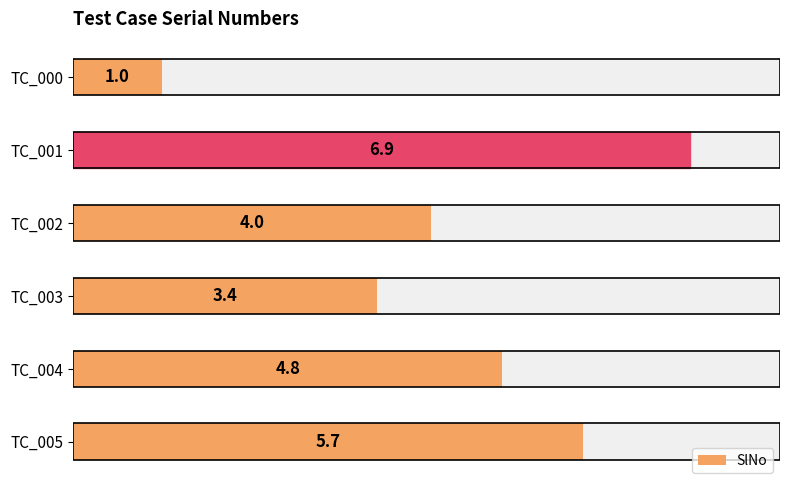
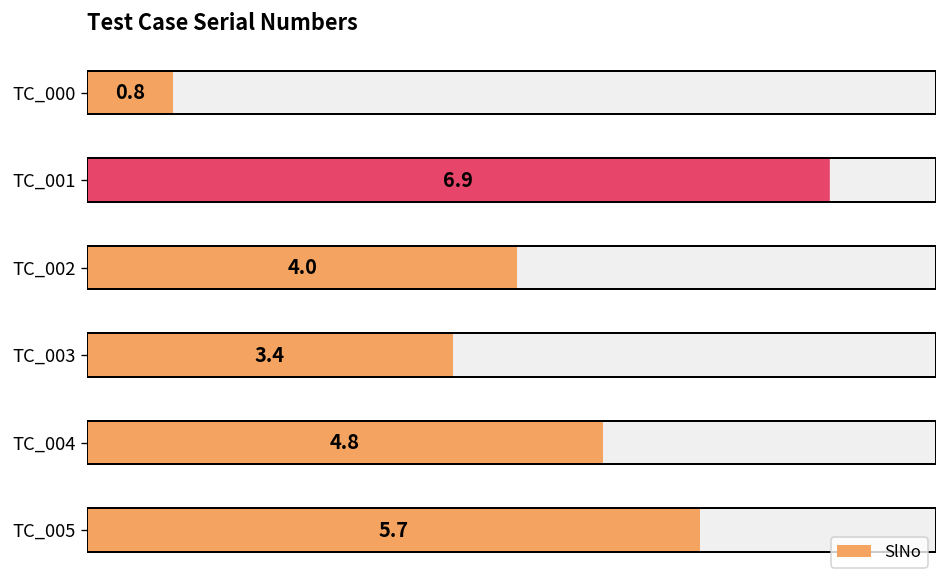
  {
    "SlNo": {
-     "TC_000": 1.0
+     "TC_000": 0.8
    }
  }
